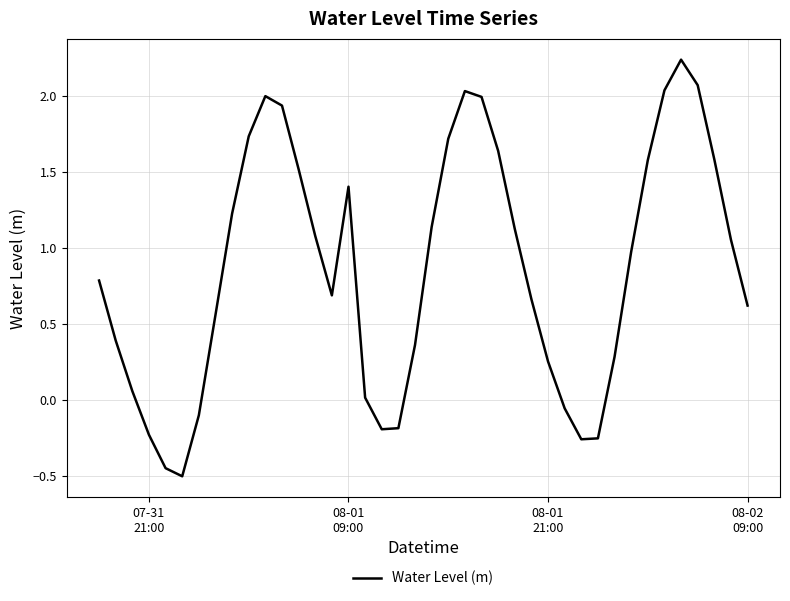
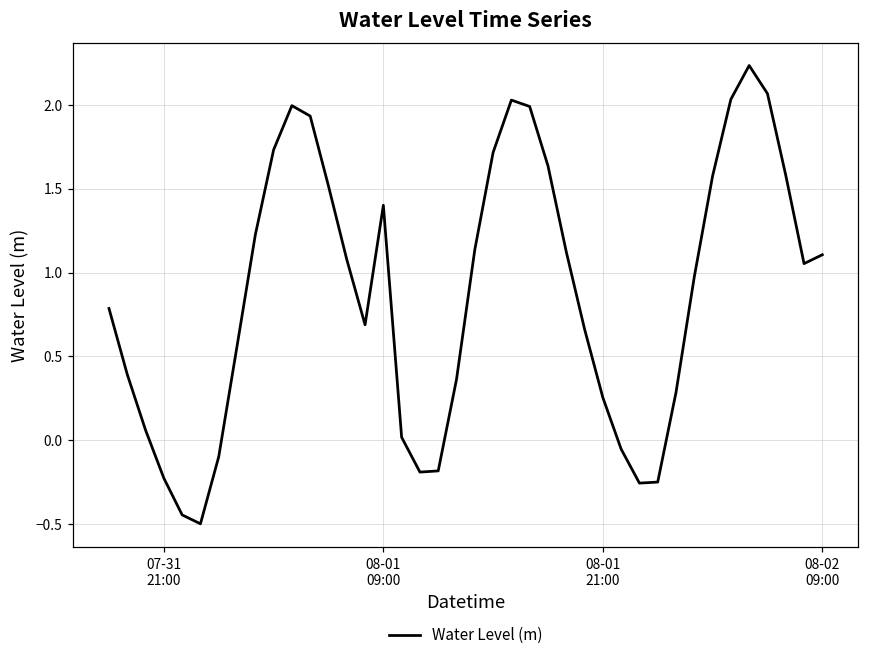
  {
    "07-31 21:00": -0.23,
    "08-01 09:00": 1.40,
    "08-01 21:00": 0.25,
-   "08-02 09:00": 0.62
+   "08-02 09:00": 1.11
  }
